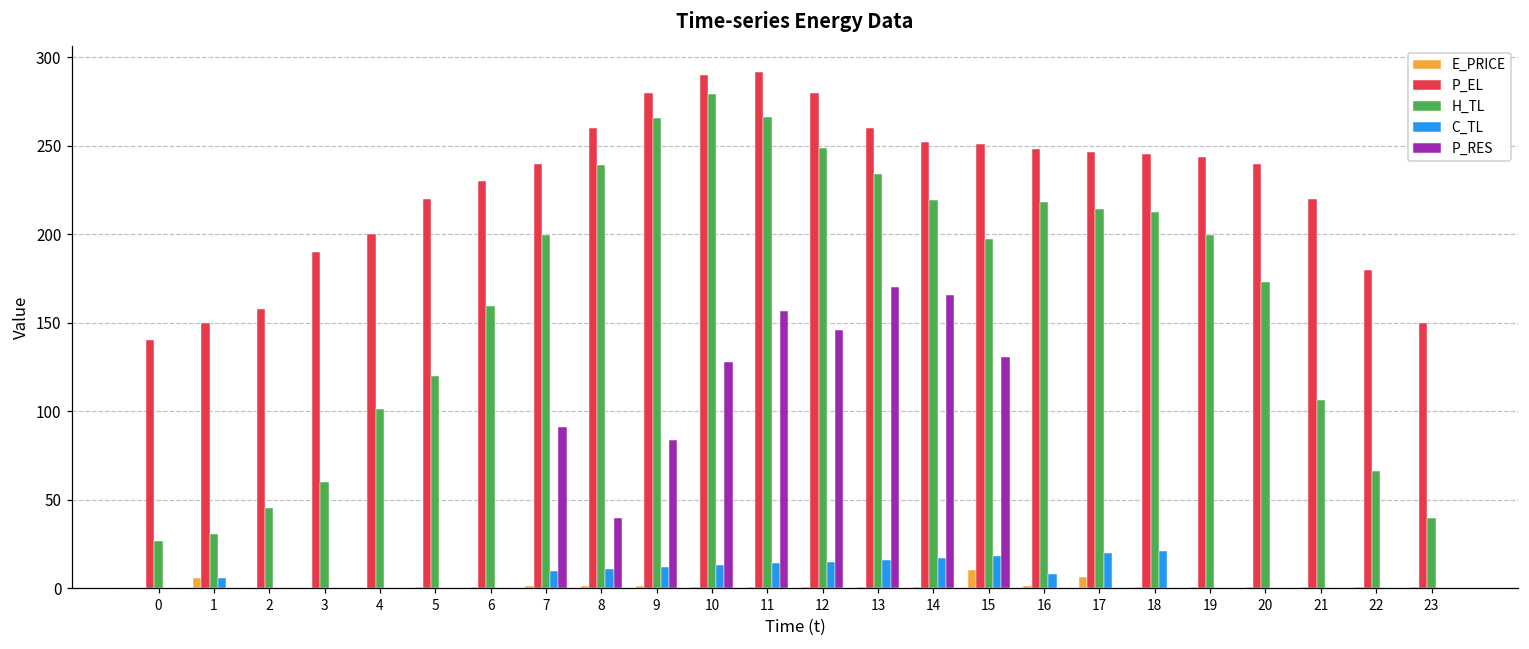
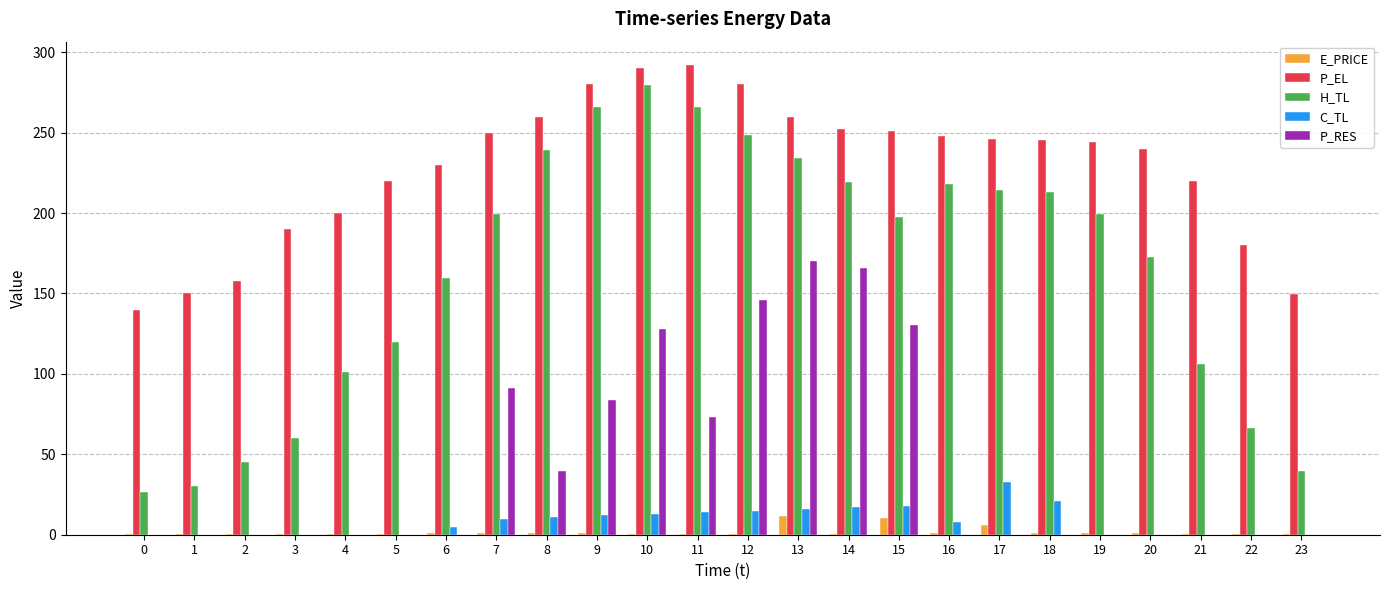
  {
    "E_PRICE": {
-     "1": 6,
-     "13": 1,
+     "1": 0,
+     "13": 12,
      "15": 10,
      "17": 6
    },
    "P_EL": {
      "0": 140,
      "1": 150,
      "2": 158,
      "3": 190,
      "4": 200,
      "5": 220,
      "6": 230,
-     "7": 240,
+     "7": 250,
      "8": 260,
      "9": 280,
      "10": 290,
      "11": 292,
      "12": 280,
      "13": 260,
      "14": 252,
      "15": 251,
      "16": 248,
      "17": 246,
      "18": 246,
      "19": 244,
      "20": 240,
      "21": 220,
      "22": 180,
      "23": 150
    },
    "H_TL": {
      "0": 27,
      "1": 31,
      "2": 45,
      "3": 60,
      "4": 101,
      "5": 120,
      "6": 160,
      "7": 200,
      "8": 239,
      "9": 266,
      "10": 279,
      "11": 266,
      "12": 249,
      "13": 234,
      "14": 219,
      "15": 197,
      "16": 218,
      "17": 214,
      "18": 213,
      "19": 200,
      "20": 173,
      "21": 106,
      "22": 67,
      "23": 40
    },
    "C_TL": {
      "0": 0,
-     "1": 6,
+     "1": 0,
      "2": 0,
      "3": 0,
      "4": 0,
      "5": 0,
-     "6": 0,
+     "6": 5,
      "7": 10,
      "8": 11,
      "9": 12,
      "10": 13,
      "11": 14,
      "12": 15,
      "13": 16,
      "14": 17,
      "15": 18,
      "16": 8,
-     "17": 20,
+     "17": 33,
      "18": 21,
      "19": 0,
      "20": 0,
      "21": 0,
      "22": 0,
      "23": 0
    },
    "P_RES": {
      "0": 0,
      "1": 0,
      "2": 0,
      "3": 0,
      "4": 0,
      "5": 0,
      "6": 0,
      "7": 91,
      "8": 40,
      "9": 84,
      "10": 128,
-     "11": 157,
+     "11": 73,
      "12": 146,
      "13": 170,
      "14": 166,
      "15": 131,
      "16": 0,
      "17": 0,
      "18": 0,
      "19": 0,
      "20": 0,
      "21": 0,
      "22": 0,
      "23": 0
    }
  }
